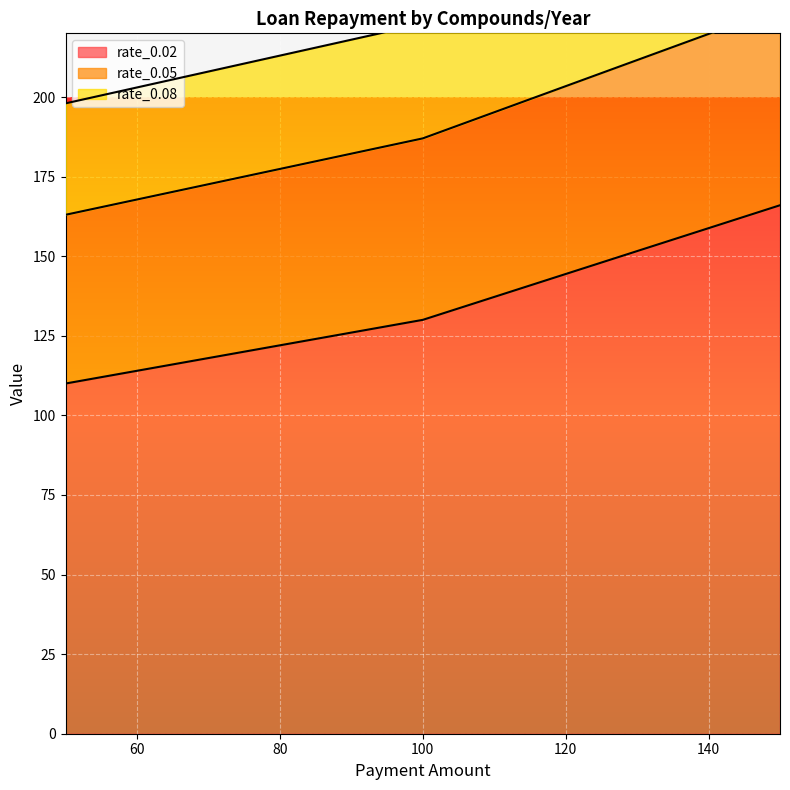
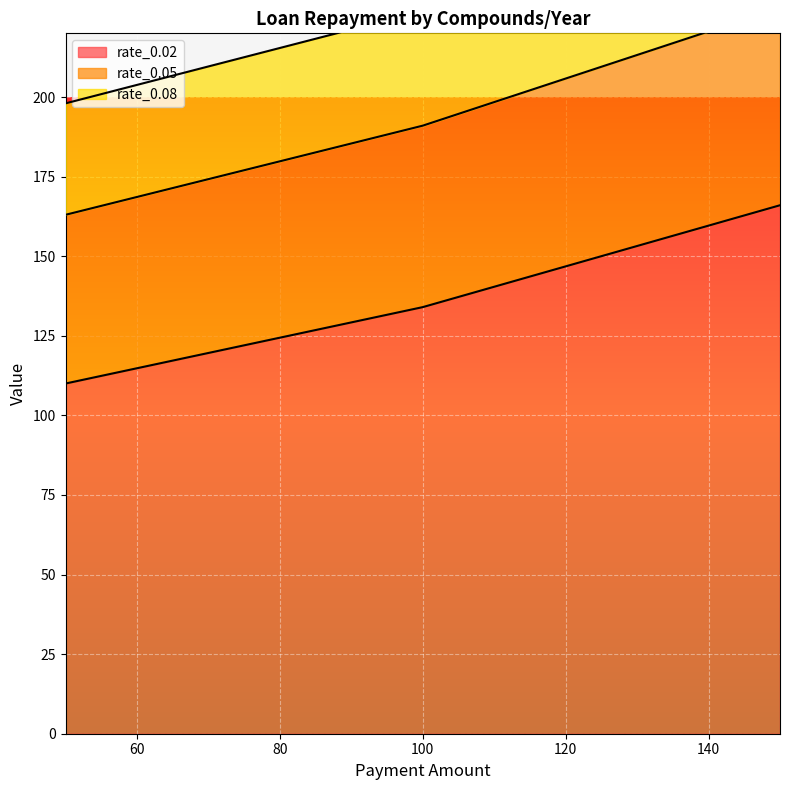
  {
    "rate_0.02": {
-     "100": 130
+     "100": 134
    },
    "rate_0.05": {
      "100": 57
    }
  }
